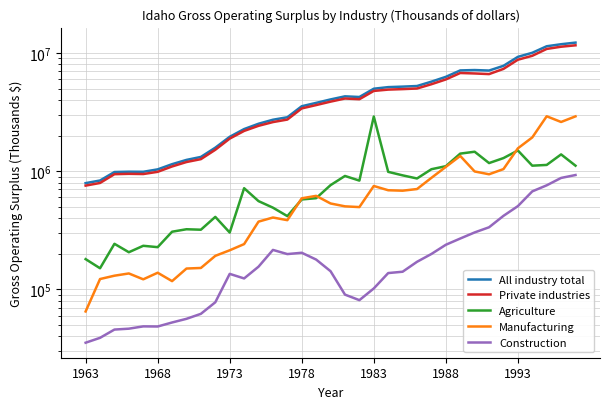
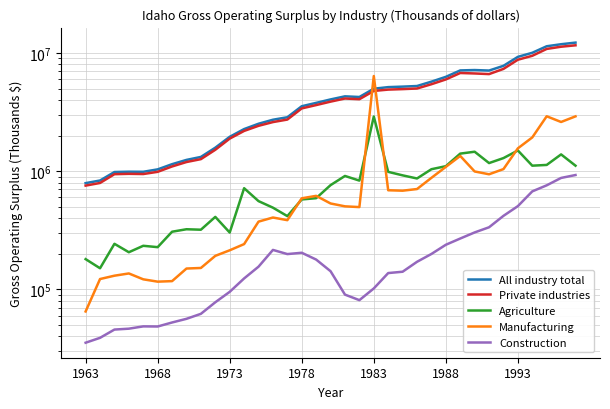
  {
    "All industry total": {
      "1988": 6000000,
      "1993": 9000000
    },
    "Private industries": {
      "1988": 6000000,
      "1993": 9000000
    },
    "Agriculture": {
      "1963": 180000,
      "1968": 230000,
      "1973": 300000,
      "1983": 2900000
    },
    "Manufacturing": {
      "1963": 60000,
-     "1968": 140000,
+     "1968": 120000,
      "1973": 210000,
-     "1983": 700000
+     "1983": 6000000
    },
    "Construction": {
      "1963": 35000,
      "1968": 48000,
-     "1973": 140000,
+     "1973": 100000,
      "1978": 200000,
      "1983": 100000,
      "1988": 240000,
      "1993": 510000
    }
  }
